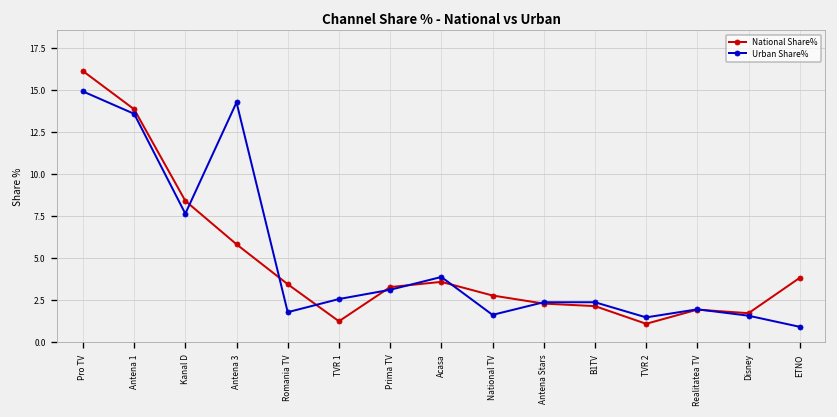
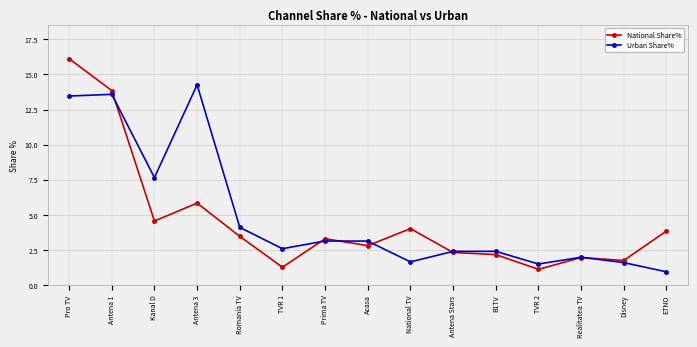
  {
    "National Share%": {
      "Pro TV": 16.1,
      "Antena 1": 13.9,
-     "Kanal D": 8.4,
+     "Kanal D": 4.6,
      "Antena 3": 5.8,
      "Romania TV": 3.5,
      "TVR 1": 1.3,
-     "Acasa": 3.6,
-     "National TV": 2.8,
+     "Acasa": 2.8,
+     "National TV": 4.0,
      "B1TV": 2.2,
      "TVR 2": 1.1,
      "ETNO": 3.8
    },
    "Urban Share%": {
-     "Pro TV": 14.9,
+     "Pro TV": 13.5,
      "Antena 1": 13.6,
      "Kanal D": 7.7,
      "Antena 3": 14.3,
-     "Romania TV": 1.8,
+     "Romania TV": 4.1,
      "TVR 1": 2.6,
-     "Acasa": 3.9,
+     "Acasa": 3.1,
      "National TV": 1.6,
      "B1TV": 2.4,
      "TVR 2": 1.5,
      "ETNO": 0.9
    }
  }
